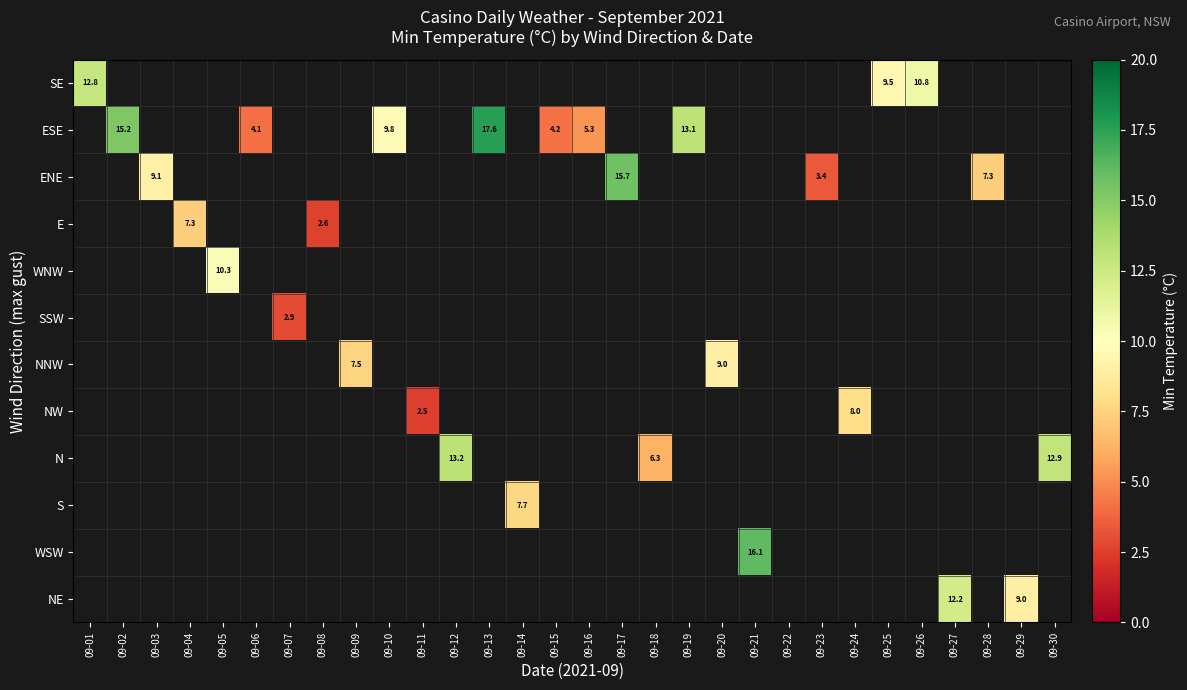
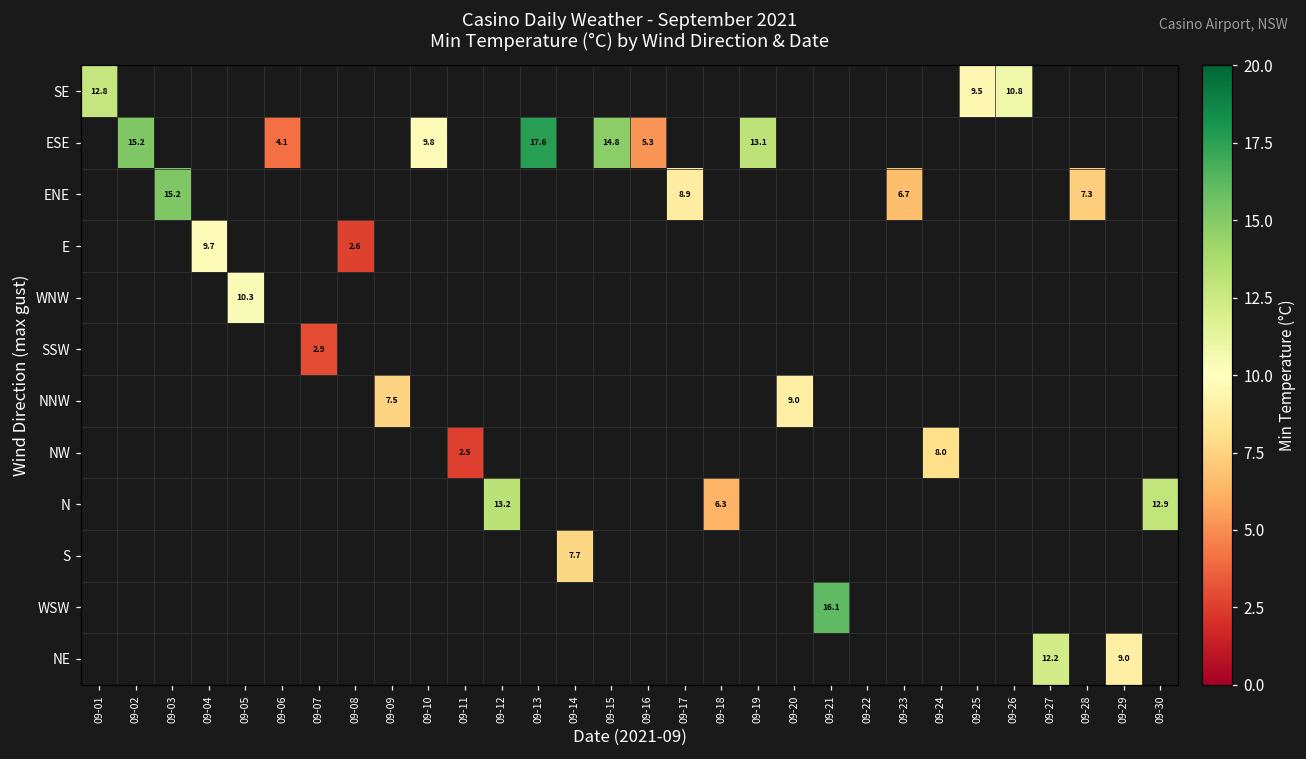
  {
    "SE": {
      "09-01": 12.8,
      "09-25": 9.5,
      "09-26": 10.8
    },
    "ESE": {
      "09-02": 15.2,
      "09-06": 4.1,
      "09-10": 9.8,
      "09-13": 17.6,
-     "09-15": 4.2,
+     "09-15": 14.8,
      "09-16": 5.3,
      "09-19": 13.1
    },
    "ENE": {
-     "09-03": 9.1,
-     "09-17": 15.7,
-     "09-23": 3.4,
+     "09-03": 15.2,
+     "09-17": 8.9,
+     "09-23": 6.7,
      "09-28": 7.3
    },
    "E": {
-     "09-04": 7.3,
+     "09-04": 9.7,
      "09-08": 2.6
    },
    "WNW": {
      "09-05": 10.3
    },
    "SSW": {
      "09-07": 2.9
    },
    "NNW": {
      "09-09": 7.5,
      "09-20": 9.0
    },
    "NW": {
      "09-11": 2.5,
      "09-24": 8.0
    },
    "N": {
      "09-12": 13.2,
      "09-18": 6.3,
      "09-30": 12.9
    },
    "S": {
      "09-14": 7.7
    },
    "WSW": {
      "09-21": 16.1
    },
    "NE": {
      "09-27": 12.2,
      "09-29": 9.0
    }
  }
